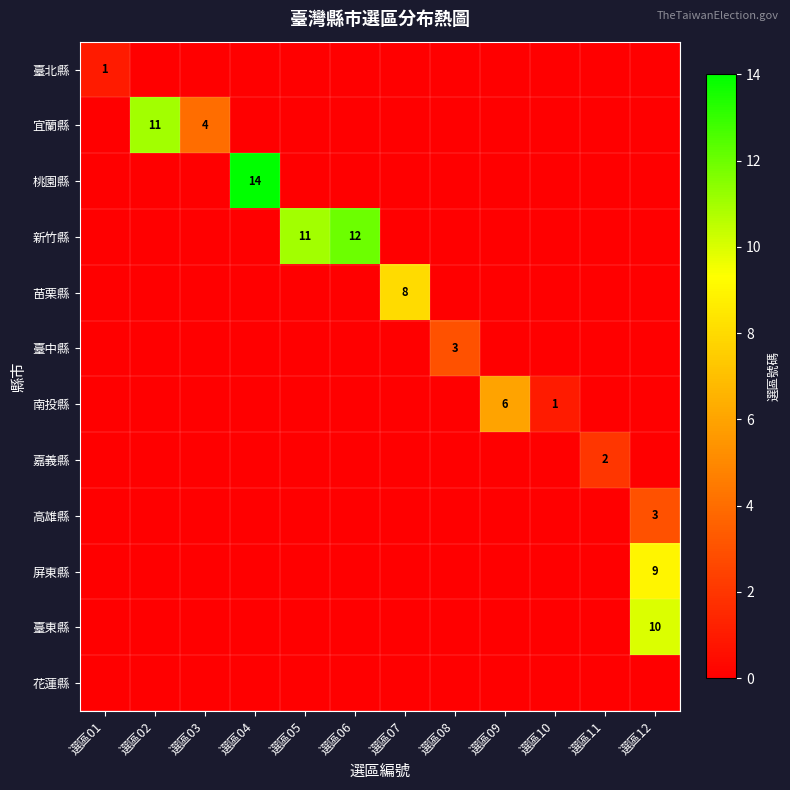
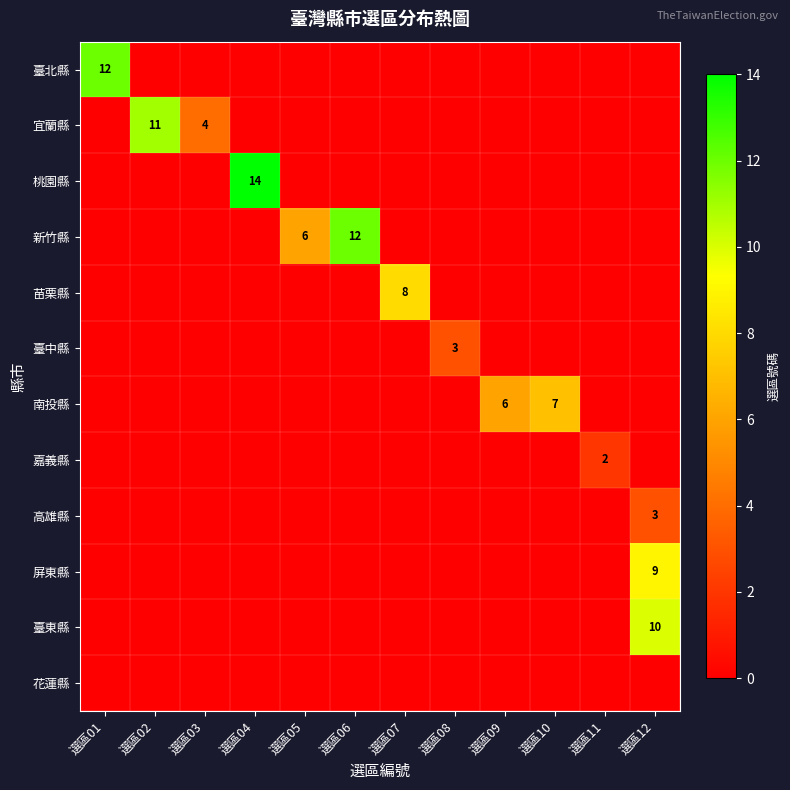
  {
    "臺北縣": {
-     "選區01": 1
+     "選區01": 12
    },
    "宜蘭縣": {
      "選區02": 11,
      "選區03": 4
    },
    "桃園縣": {
      "選區04": 14
    },
    "新竹縣": {
-     "選區05": 11,
+     "選區05": 6,
      "選區06": 12
    },
    "苗栗縣": {
      "選區07": 8
    },
    "臺中縣": {
      "選區08": 3
    },
    "南投縣": {
      "選區09": 6,
-     "選區10": 1
+     "選區10": 7
    },
    "嘉義縣": {
      "選區11": 2
    },
    "高雄縣": {
      "選區12": 3
    },
    "屏東縣": {
      "選區12": 9
    },
    "臺東縣": {
      "選區12": 10
    }
  }
